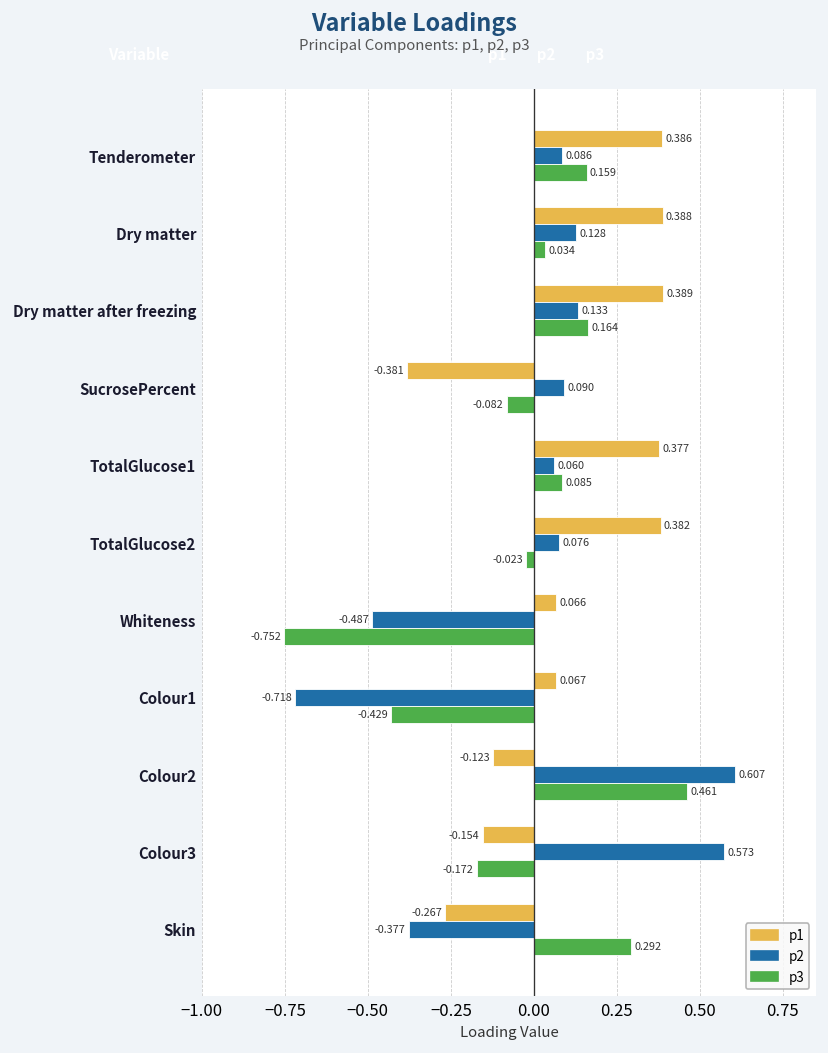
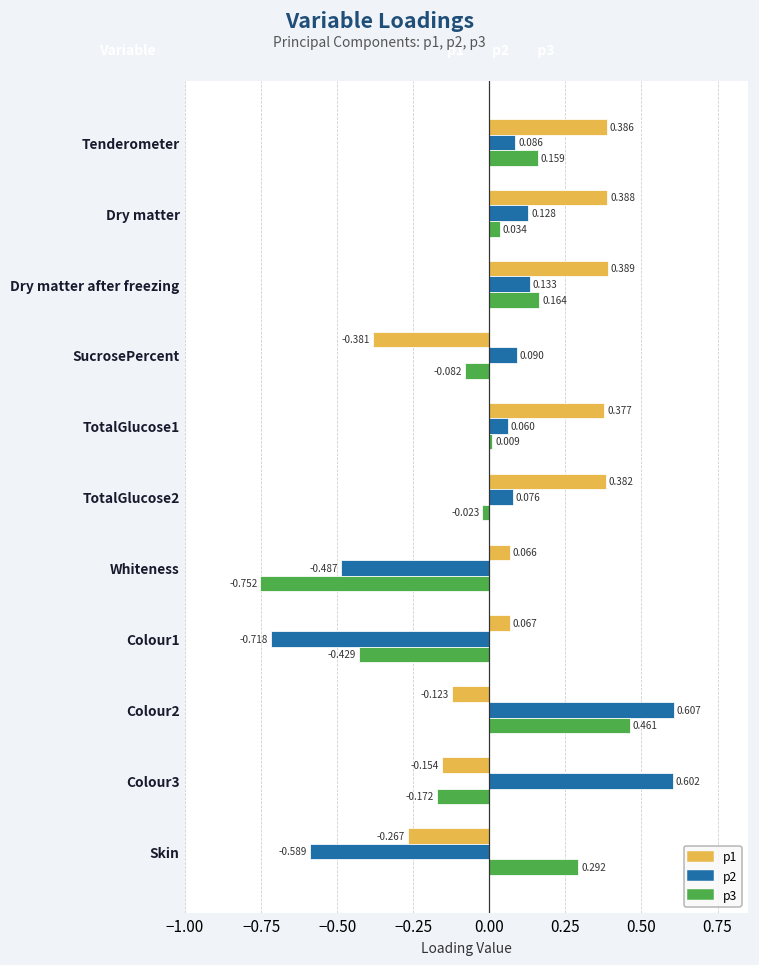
  {
    "p1": {
      "Tenderometer": 0.386,
      "Dry matter": 0.388,
      "Dry matter after freezing": 0.389,
      "SucrosePercent": -0.381,
      "TotalGlucose1": 0.377,
      "TotalGlucose2": 0.382,
      "Whiteness": 0.066,
      "Colour1": 0.067,
      "Colour2": -0.123,
      "Colour3": -0.154,
      "Skin": -0.267
    },
    "p2": {
      "Tenderometer": 0.086,
      "Dry matter": 0.128,
      "Dry matter after freezing": 0.133,
      "SucrosePercent": 0.090,
      "TotalGlucose1": 0.060,
      "TotalGlucose2": 0.076,
      "Whiteness": -0.487,
      "Colour1": -0.718,
      "Colour2": 0.607,
-     "Colour3": 0.573,
-     "Skin": -0.377
+     "Colour3": 0.602,
+     "Skin": -0.589
    },
    "p3": {
      "Tenderometer": 0.159,
      "Dry matter": 0.034,
      "Dry matter after freezing": 0.164,
      "SucrosePercent": -0.082,
-     "TotalGlucose1": 0.085,
+     "TotalGlucose1": 0.009,
      "TotalGlucose2": -0.023,
      "Whiteness": -0.752,
      "Colour1": -0.429,
      "Colour2": 0.461,
      "Colour3": -0.172,
      "Skin": 0.292
    }
  }
